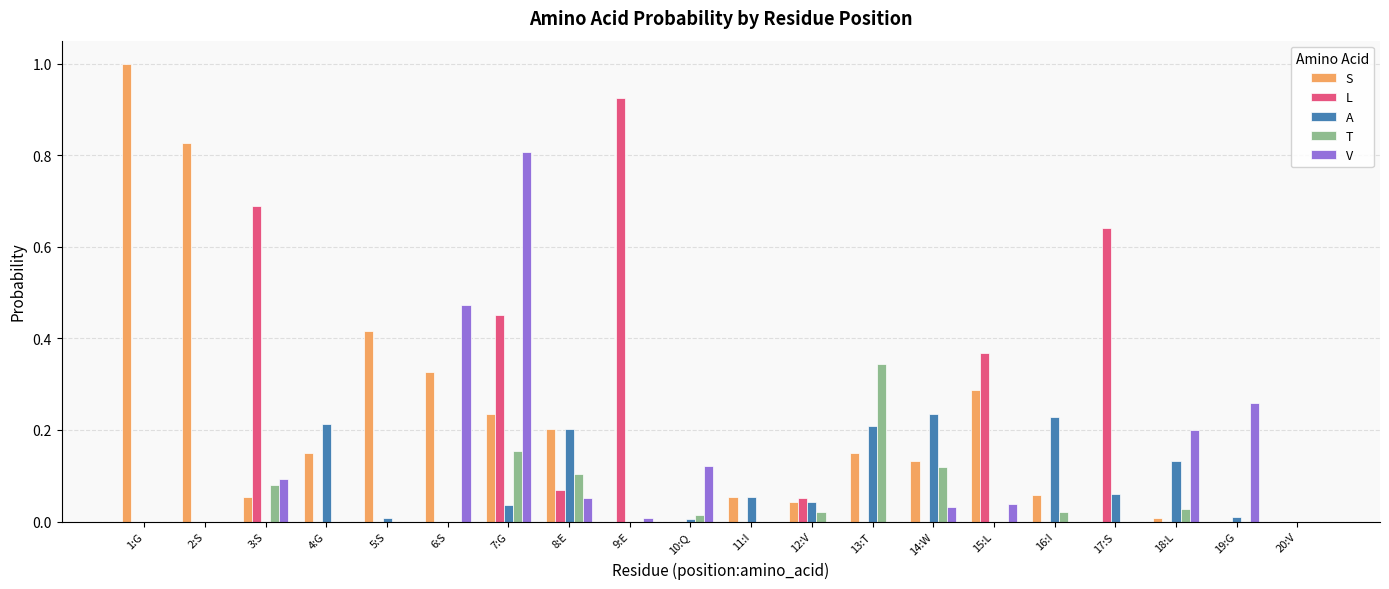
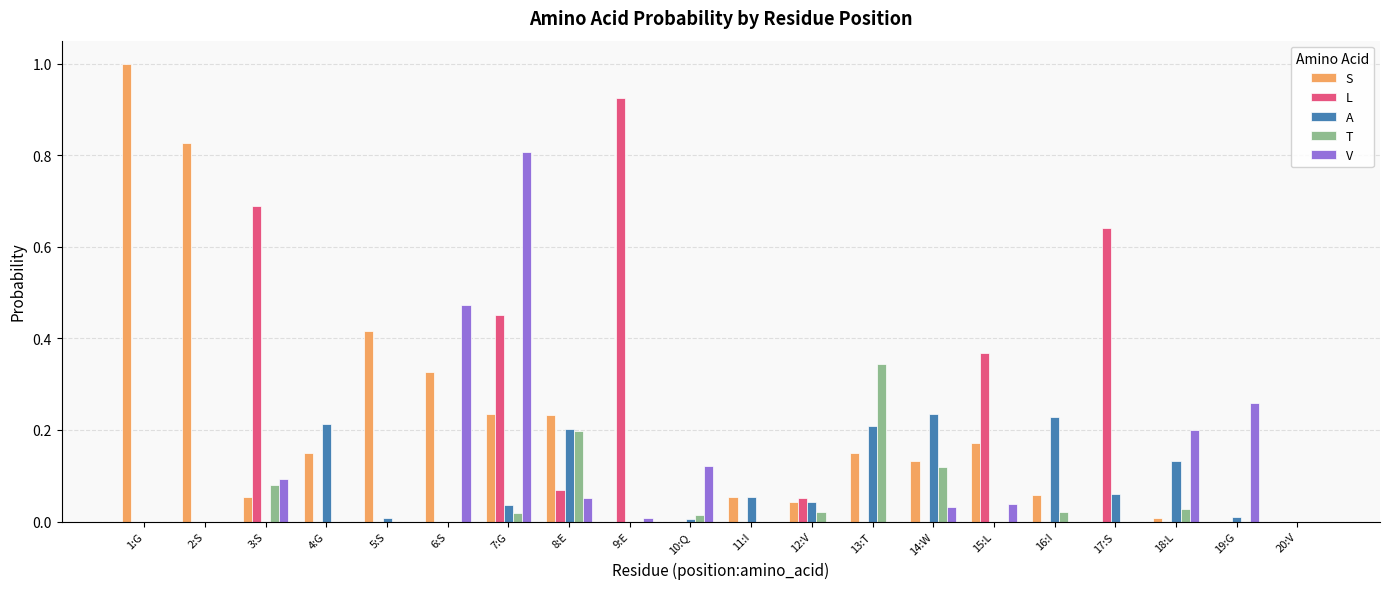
  {
    "S": {
      "1:G": 1.00,
      "2:S": 0.83,
      "3:S": 0.05,
      "4:G": 0.15,
      "5:S": 0.42,
      "6:S": 0.33,
      "7:G": 0.24,
-     "8:E": 0.20,
+     "8:E": 0.23,
      "9:E": 0.00,
      "10:Q": 0.00,
      "11:I": 0.05,
      "12:V": 0.04,
      "13:T": 0.15,
      "14:W": 0.13,
-     "15:L": 0.29,
+     "15:L": 0.17,
      "16:I": 0.06,
      "17:S": 0.00,
      "18:L": 0.01,
      "19:G": 0.00,
      "20:V": 0.00
    },
    "L": {
      "1:G": 0.00,
      "2:S": 0.00,
      "3:S": 0.69,
      "4:G": 0.00,
      "5:S": 0.00,
      "6:S": 0.00,
      "7:G": 0.45,
      "8:E": 0.07,
      "9:E": 0.92,
      "10:Q": 0.00,
      "11:I": 0.00,
      "12:V": 0.05,
      "13:T": 0.00,
      "14:W": 0.00,
      "15:L": 0.37,
      "16:I": 0.00,
      "17:S": 0.64,
      "18:L": 0.00,
      "19:G": 0.00,
      "20:V": 0.00
    },
    "A": {
      "1:G": 0.00,
      "2:S": 0.00,
      "3:S": 0.00,
      "4:G": 0.21,
      "5:S": 0.01,
      "6:S": 0.00,
      "7:G": 0.04,
      "8:E": 0.20,
      "9:E": 0.00,
      "11:I": 0.05,
      "12:V": 0.04,
      "13:T": 0.21,
      "14:W": 0.24,
      "15:L": 0.00,
      "16:I": 0.23,
      "17:S": 0.06,
      "18:L": 0.13,
      "19:G": 0.01,
      "20:V": 0.00
    },
    "T": {
      "1:G": 0.00,
      "2:S": 0.00,
      "3:S": 0.08,
      "4:G": 0.00,
      "5:S": 0.00,
      "6:S": 0.00,
-     "7:G": 0.16,
-     "8:E": 0.10,
+     "7:G": 0.02,
+     "8:E": 0.20,
      "9:E": 0.00,
      "10:Q": 0.01,
      "11:I": 0.00,
      "12:V": 0.02,
      "13:T": 0.35,
      "14:W": 0.12,
      "15:L": 0.00,
      "16:I": 0.02,
      "17:S": 0.00,
      "18:L": 0.03,
      "19:G": 0.00,
      "20:V": 0.00
    },
    "V": {
      "1:G": 0.00,
      "2:S": 0.00,
      "3:S": 0.09,
      "4:G": 0.00,
      "5:S": 0.00,
      "6:S": 0.47,
      "7:G": 0.81,
      "8:E": 0.05,
      "9:E": 0.01,
      "10:Q": 0.12,
      "11:I": 0.00,
      "12:V": 0.00,
      "13:T": 0.00,
      "14:W": 0.03,
      "15:L": 0.04,
      "16:I": 0.00,
      "17:S": 0.00,
      "18:L": 0.20,
      "19:G": 0.26,
      "20:V": 0.00
    }
  }
